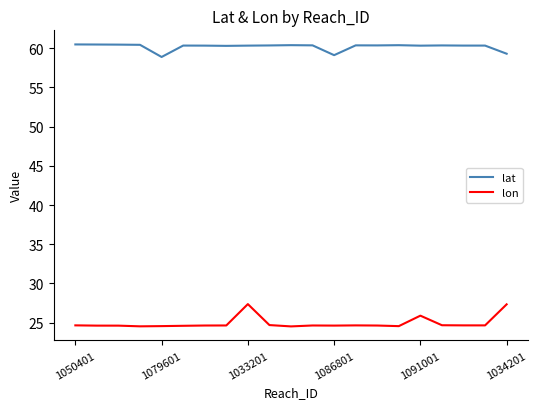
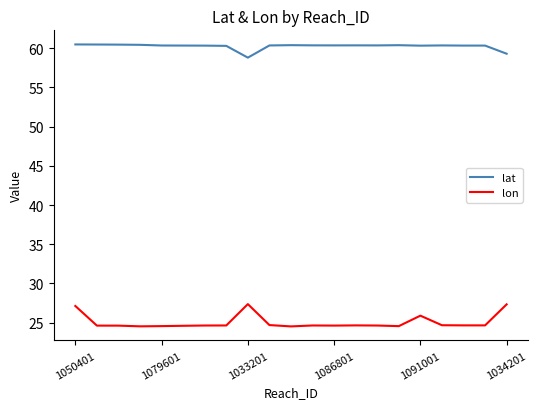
  {
    "lat": {
      "1050401": 60,
-     "1079601": 59,
-     "1033201": 60,
-     "1086801": 59,
+     "1079601": 60,
+     "1033201": 59,
+     "1086801": 60,
      "1091001": 60,
      "1034201": 59
    },
    "lon": {
-     "1050401": 25,
+     "1050401": 27,
      "1079601": 25,
      "1033201": 27,
      "1086801": 25,
      "1091001": 26,
      "1034201": 27
    }
  }
